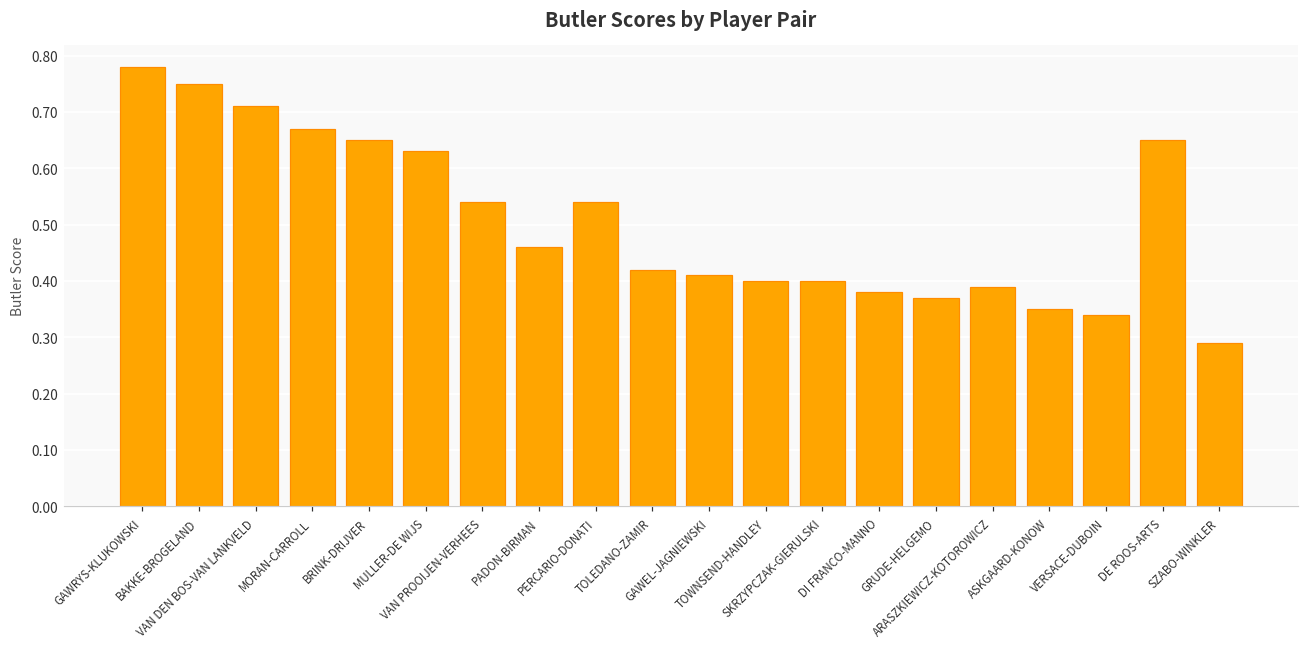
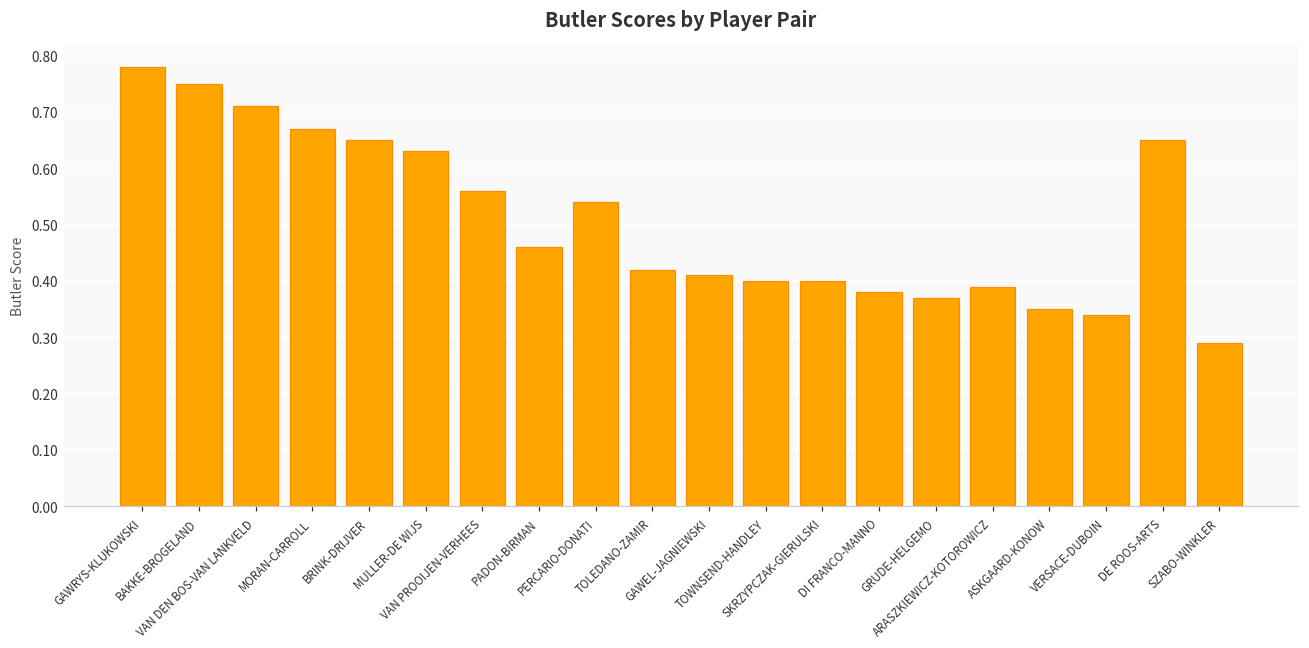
  {
    "GAWRYS-KLUKOWSKI": 0.78,
    "BAKKE-BROGELAND": 0.75,
    "VAN DEN BOS-VAN LANKVELD": 0.71,
    "MORAN-CARROLL": 0.67,
    "BRINK-DRIJVER": 0.65,
    "MULLER-DE WIJS": 0.63,
-   "VAN PROOIJEN-VERHEES": 0.54,
+   "VAN PROOIJEN-VERHEES": 0.56,
    "PADON-BIRMAN": 0.46,
    "PERCARIO-DONATI": 0.54,
    "TOLEDANO-ZAMIR": 0.42,
    "GAWEL-JAGNIEWSKI": 0.41,
    "TOWNSEND-HANDLEY": 0.40,
    "SKRZYPCZAK-GIERULSKI": 0.40,
    "DI FRANCO-MANNO": 0.38,
    "GRUDE-HELGEMO": 0.37,
    "ARASZKIEWICZ-KOTOROWICZ": 0.39,
    "ASKGAARD-KONOW": 0.35,
    "VERSACE-DUBOIN": 0.34,
    "DE ROOS-ARTS": 0.65,
    "SZABO-WINKLER": 0.29
  }
